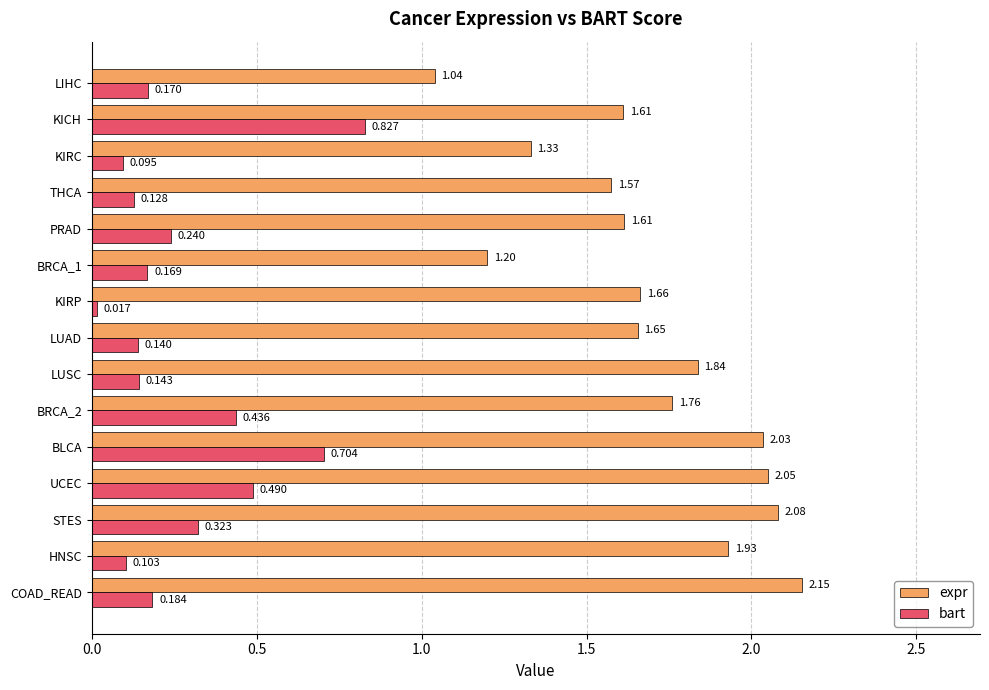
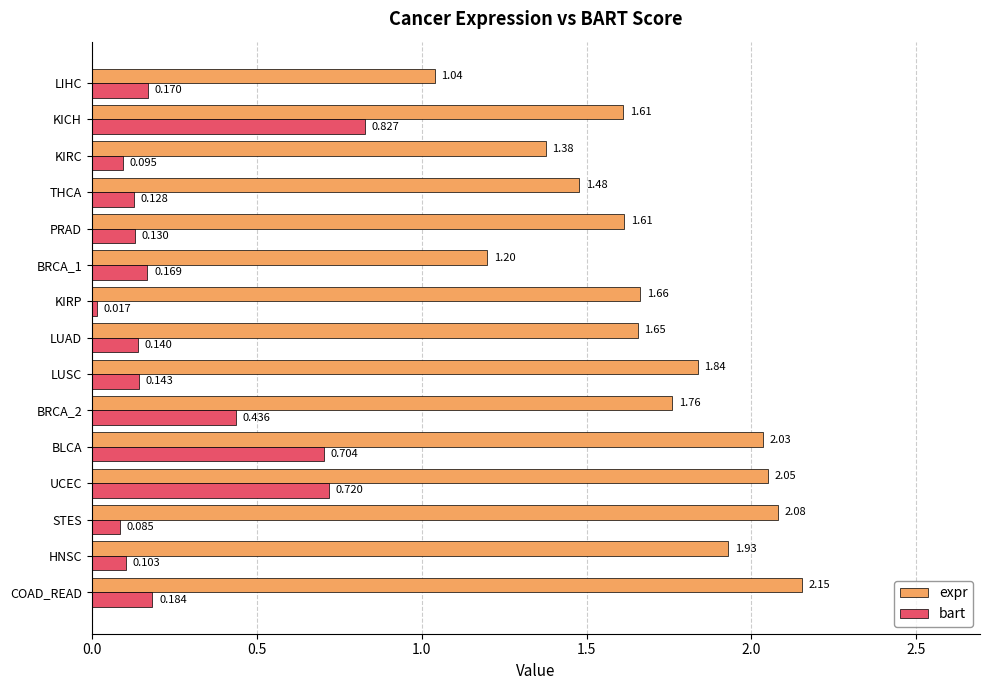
  {
    "expr": {
      "LIHC": 1.04,
      "KICH": 1.61,
-     "KIRC": 1.33,
-     "THCA": 1.57,
+     "KIRC": 1.38,
+     "THCA": 1.48,
      "PRAD": 1.61,
      "BRCA_1": 1.20,
      "KIRP": 1.66,
      "LUAD": 1.65,
      "LUSC": 1.84,
      "BRCA_2": 1.76,
      "BLCA": 2.03,
      "UCEC": 2.05,
      "STES": 2.08,
      "HNSC": 1.93,
      "COAD_READ": 2.15
    },
    "bart": {
      "LIHC": 0.170,
      "KICH": 0.827,
      "KIRC": 0.095,
      "THCA": 0.128,
-     "PRAD": 0.240,
+     "PRAD": 0.130,
      "BRCA_1": 0.169,
      "KIRP": 0.017,
      "LUAD": 0.140,
      "LUSC": 0.143,
      "BRCA_2": 0.436,
      "BLCA": 0.704,
-     "UCEC": 0.490,
-     "STES": 0.323,
+     "UCEC": 0.720,
+     "STES": 0.085,
      "HNSC": 0.103,
      "COAD_READ": 0.184
    }
  }
